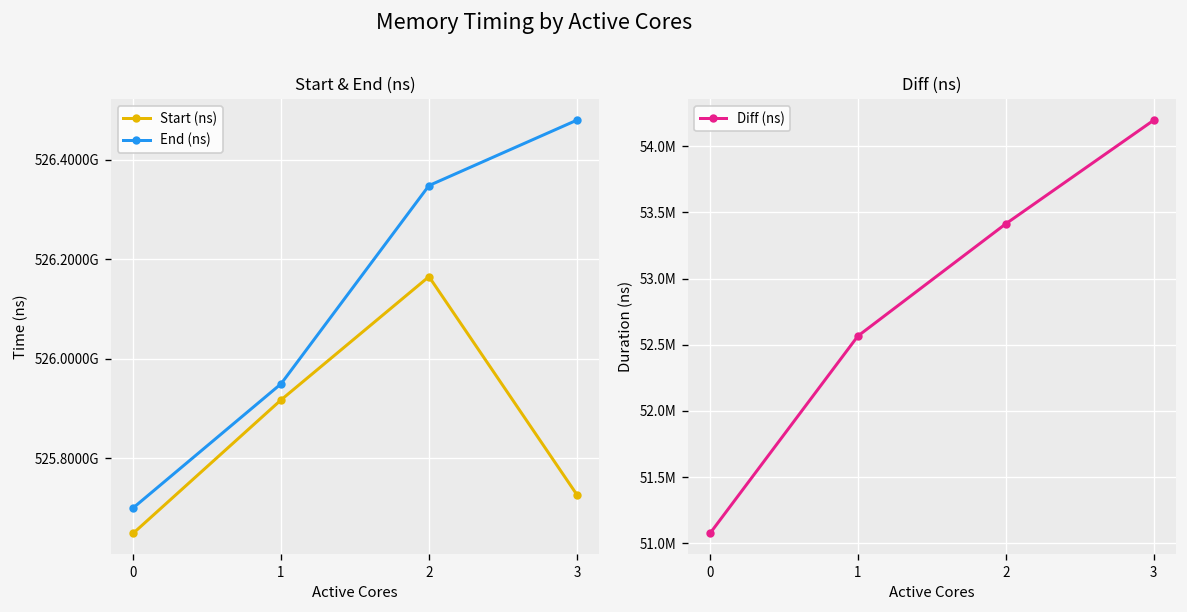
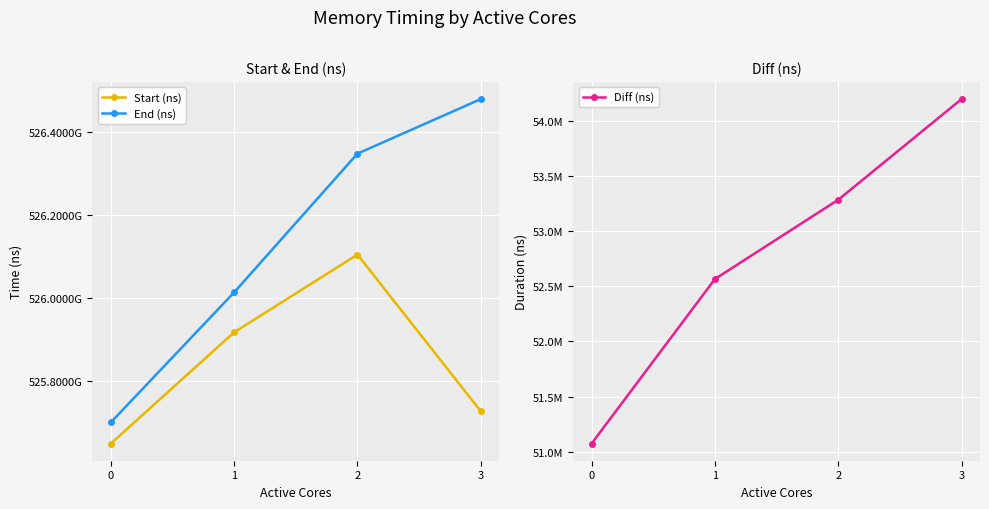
  {
    "Start & End (ns)": {
      "Start (ns)": {
        "0": 525650000000,
        "1": 525920000000,
-       "2": 526160000000,
+       "2": 526100000000,
        "3": 525730000000
      },
      "End (ns)": {
        "0": 525700000000,
-       "1": 525950000000,
+       "1": 526010000000,
        "2": 526350000000,
        "3": 526480000000
      }
    },
    "Diff (ns)": {
      "0": 51080000,
      "1": 52570000,
-     "2": 53410000,
+     "2": 53280000,
      "3": 54200000
    }
  }
